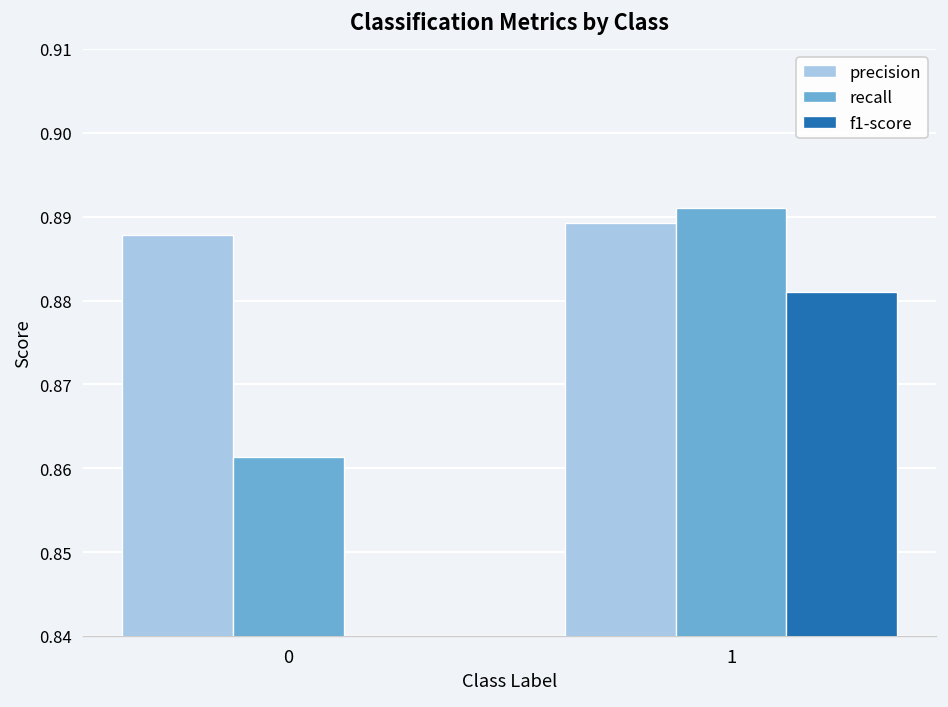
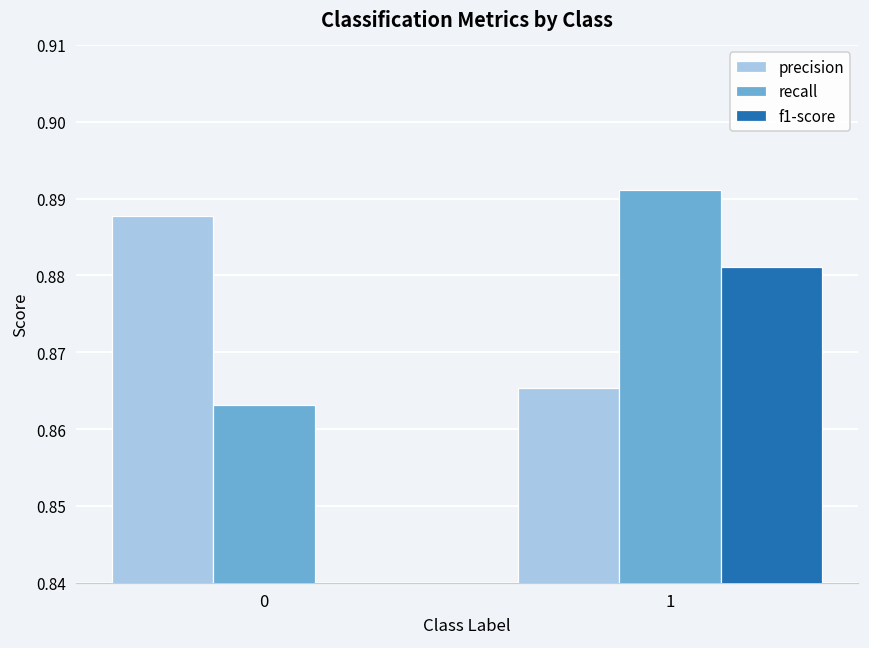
  {
    "precision": {
      "0": 0.888,
-     "1": 0.889
+     "1": 0.865
    },
    "recall": {
-     "0": 0.861,
+     "0": 0.863,
      "1": 0.891
    },
    "f1-score": {
      "1": 0.881
    }
  }
